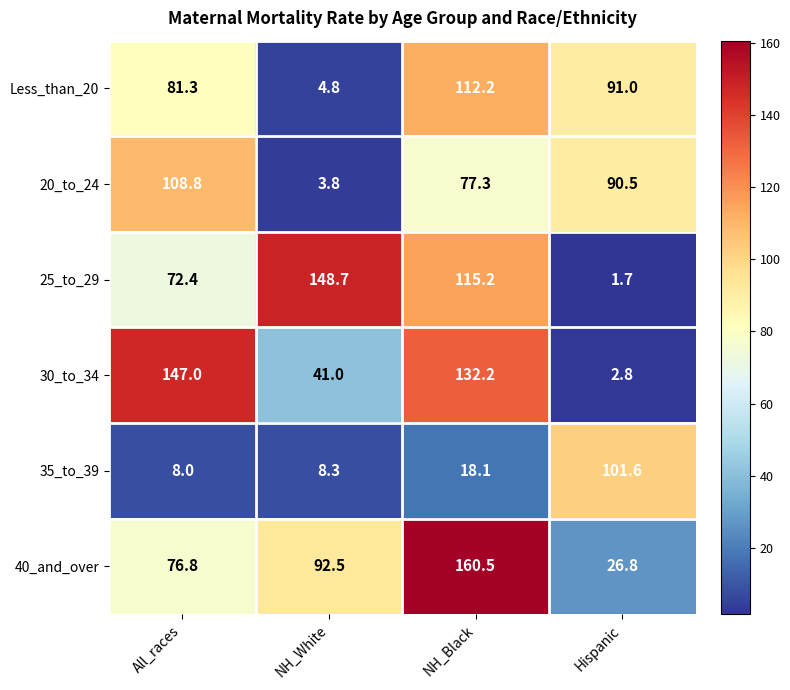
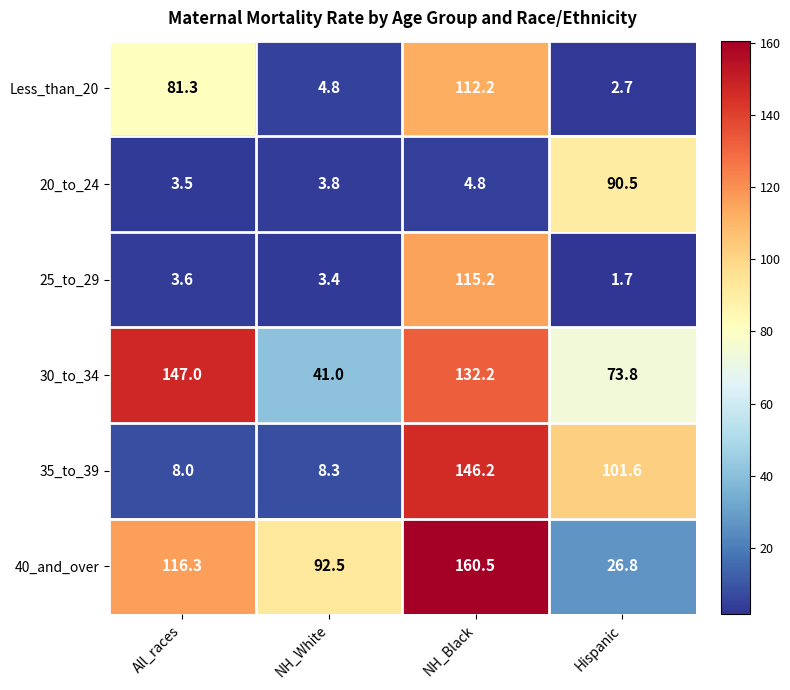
  {
    "Less_than_20": {
      "All_races": 81.3,
      "NH_White": 4.8,
      "NH_Black": 112.2,
-     "Hispanic": 91.0
+     "Hispanic": 2.7
    },
    "20_to_24": {
-     "All_races": 108.8,
+     "All_races": 3.5,
      "NH_White": 3.8,
-     "NH_Black": 77.3,
+     "NH_Black": 4.8,
      "Hispanic": 90.5
    },
    "25_to_29": {
-     "All_races": 72.4,
-     "NH_White": 148.7,
+     "All_races": 3.6,
+     "NH_White": 3.4,
      "NH_Black": 115.2,
      "Hispanic": 1.7
    },
    "30_to_34": {
      "All_races": 147.0,
      "NH_White": 41.0,
      "NH_Black": 132.2,
-     "Hispanic": 2.8
+     "Hispanic": 73.8
    },
    "35_to_39": {
      "All_races": 8.0,
      "NH_White": 8.3,
-     "NH_Black": 18.1,
+     "NH_Black": 146.2,
      "Hispanic": 101.6
    },
    "40_and_over": {
-     "All_races": 76.8,
+     "All_races": 116.3,
      "NH_White": 92.5,
      "NH_Black": 160.5,
      "Hispanic": 26.8
    }
  }
